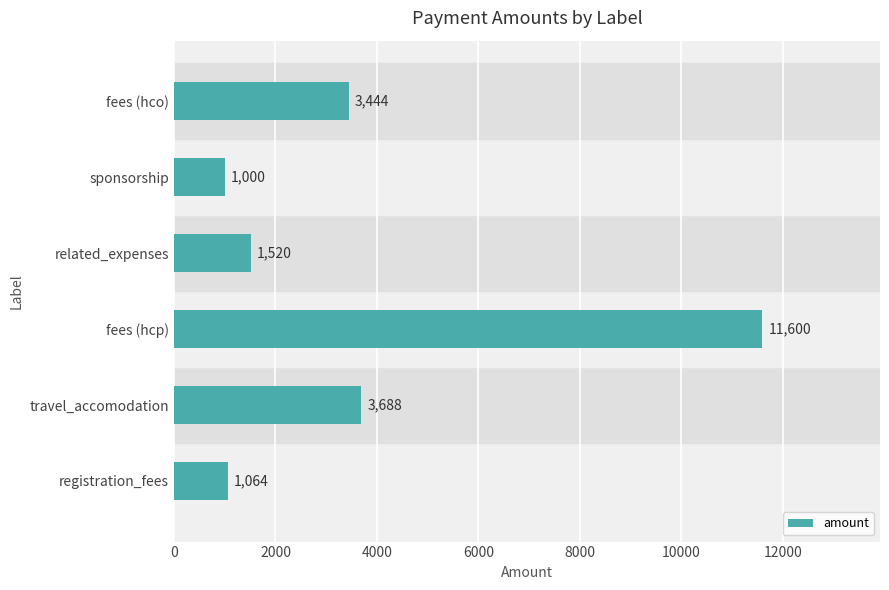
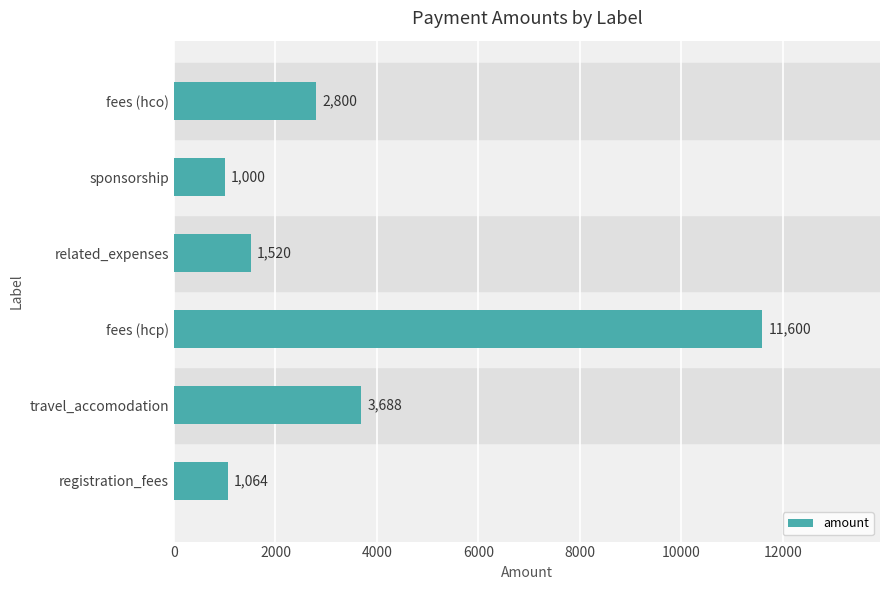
  {
-   "fees (hco)": "3,444",
+   "fees (hco)": "2,800",
    "sponsorship": "1,000",
    "related_expenses": "1,520",
    "fees (hcp)": "11,600",
    "travel_accomodation": "3,688",
    "registration_fees": "1,064"
  }
